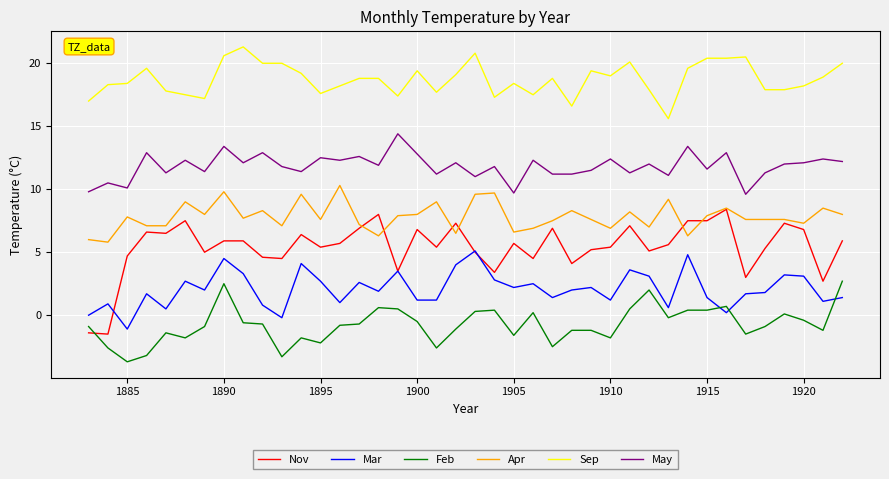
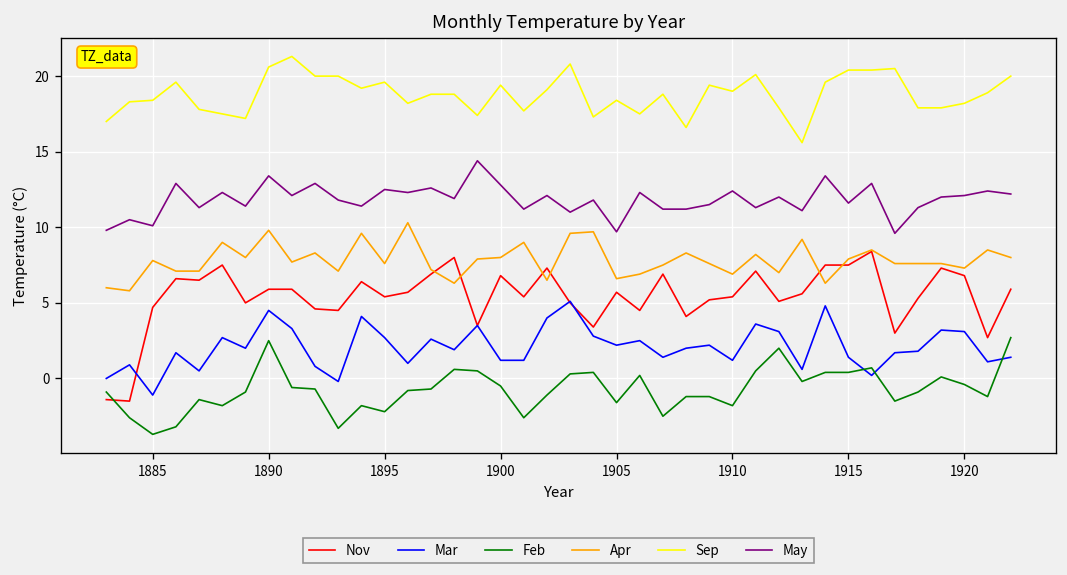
  {
    "Nov": {
      "1885": 4.7,
      "1890": 5.9,
      "1895": 5.4,
      "1900": 6.8,
      "1905": 5.7,
      "1910": 5.4,
      "1915": 7.5,
      "1920": 6.8
    },
    "Mar": {
      "1885": -1.1,
      "1890": 4.5,
      "1895": 2.7,
      "1900": 1.2,
      "1905": 2.2,
      "1910": 1.2,
      "1915": 1.4,
      "1920": 3.1
    },
    "Feb": {
      "1885": -3.7,
      "1890": 2.5,
      "1895": -2.2,
      "1900": -0.5,
      "1905": -1.6,
      "1910": -1.8,
      "1915": 0.4,
      "1920": -0.4
    },
    "Apr": {
      "1885": 7.8,
      "1890": 9.8,
      "1895": 7.6,
      "1900": 8.0,
      "1905": 6.6,
      "1910": 6.9,
      "1915": 7.9,
      "1920": 7.3
    },
    "Sep": {
      "1885": 18.4,
      "1890": 20.6,
-     "1895": 17.6,
+     "1895": 19.6,
      "1900": 19.4,
      "1905": 18.4,
      "1910": 19.0,
      "1915": 20.4,
      "1920": 18.2
    },
    "May": {
      "1885": 10.1,
      "1890": 13.4,
      "1895": 12.5,
      "1900": 12.8,
      "1905": 9.7,
      "1910": 12.4,
      "1915": 11.6,
      "1920": 12.1
    }
  }
